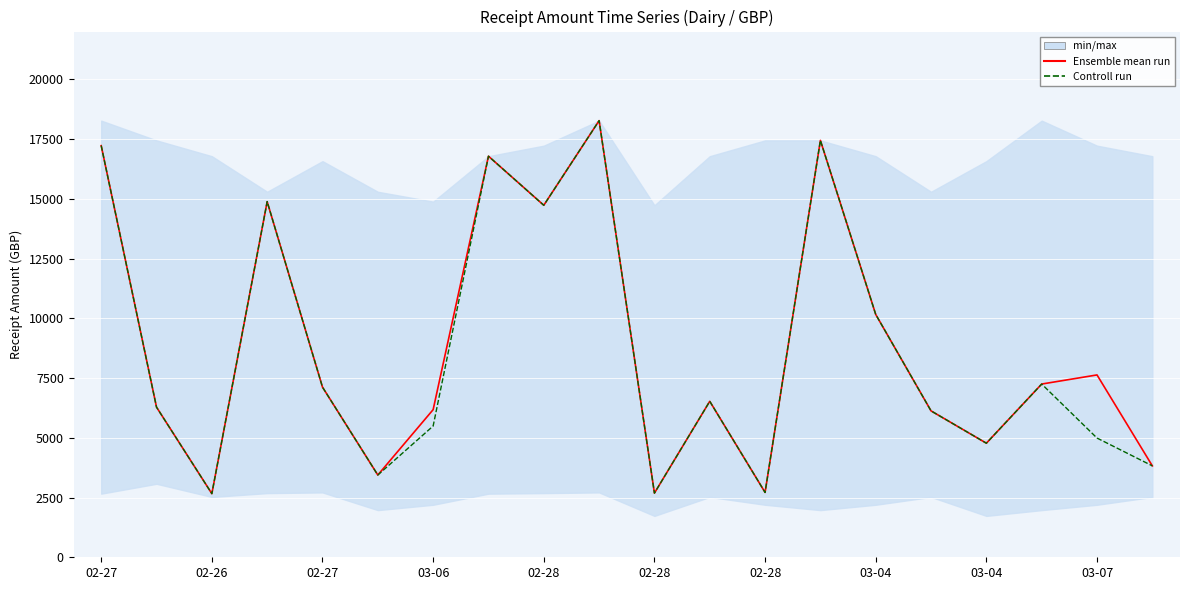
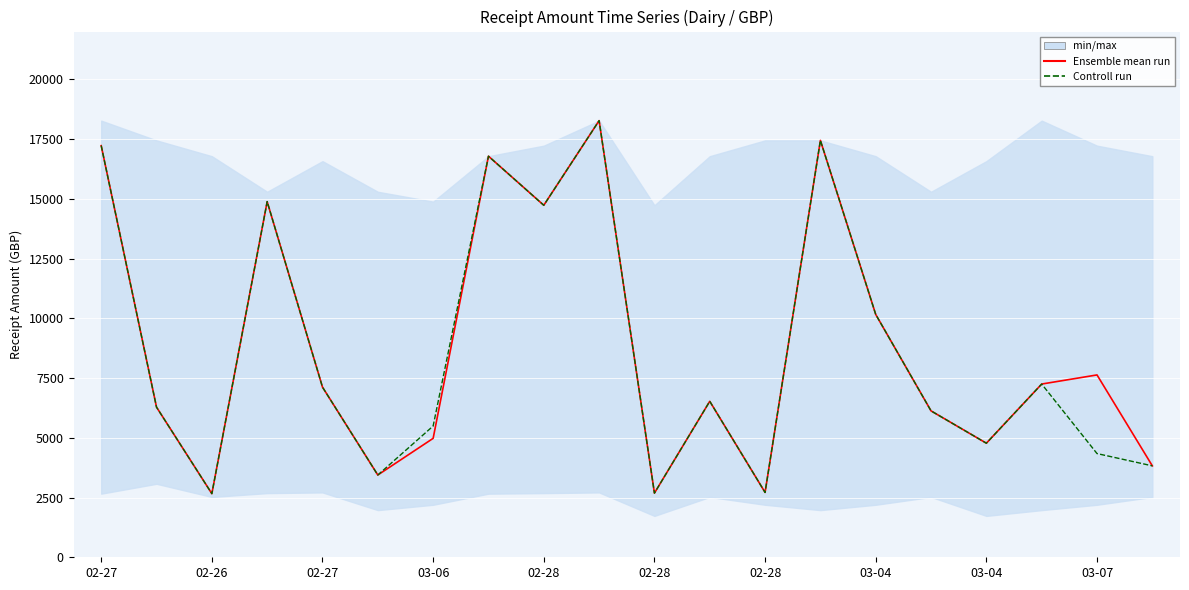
  {
    "Ensemble mean run": {
-     "03-06": 6200,
+     "03-06": 5000,
      "03-07": 7600
    },
    "Controll run": {
      "03-06": 5500,
-     "03-07": 5000
+     "03-07": 4300
    }
  }
